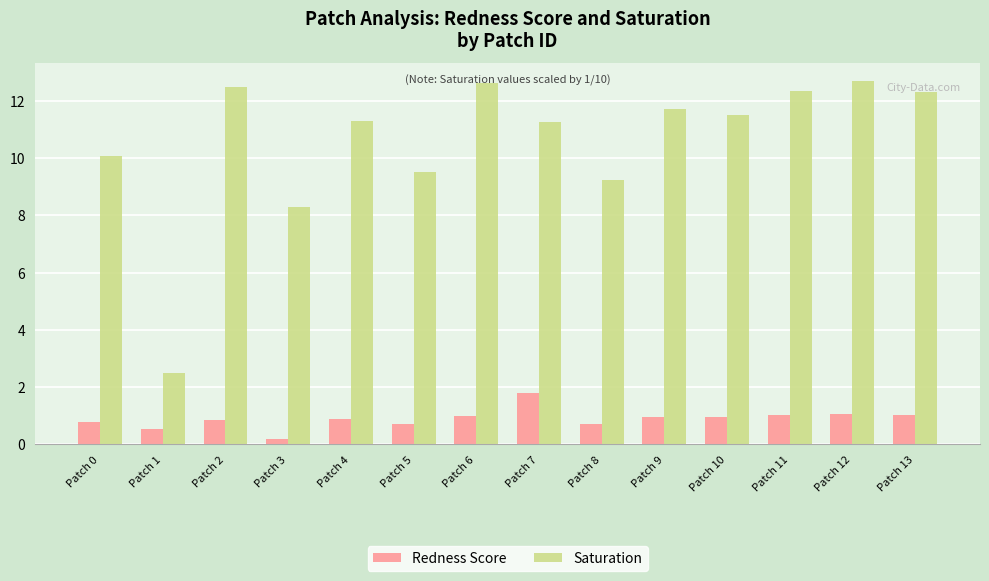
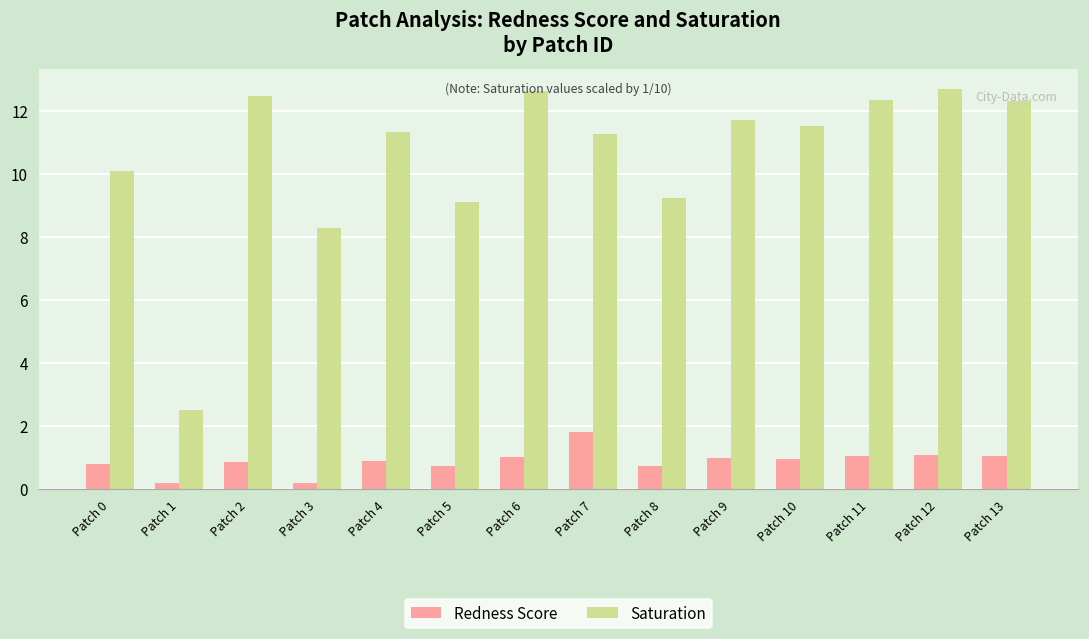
  {
    "Redness Score": {
      "Patch 0": 0.8,
-     "Patch 1": 0.5,
+     "Patch 1": 0.2,
      "Patch 2": 0.8,
      "Patch 3": 0.2,
      "Patch 4": 0.9,
      "Patch 5": 0.7,
      "Patch 6": 1.0,
      "Patch 7": 1.8,
      "Patch 8": 0.7,
      "Patch 9": 1.0,
      "Patch 10": 1.0,
      "Patch 11": 1.0,
      "Patch 12": 1.1,
      "Patch 13": 1.0
    },
    "Saturation": {
      "Patch 0": 10.1,
      "Patch 1": 2.5,
      "Patch 2": 12.5,
      "Patch 3": 8.3,
      "Patch 4": 11.3,
-     "Patch 5": 9.5,
+     "Patch 5": 9.1,
      "Patch 7": 11.3,
      "Patch 8": 9.2,
      "Patch 9": 11.7,
      "Patch 10": 11.5,
      "Patch 11": 12.3,
      "Patch 12": 12.7,
      "Patch 13": 12.3
    }
  }
